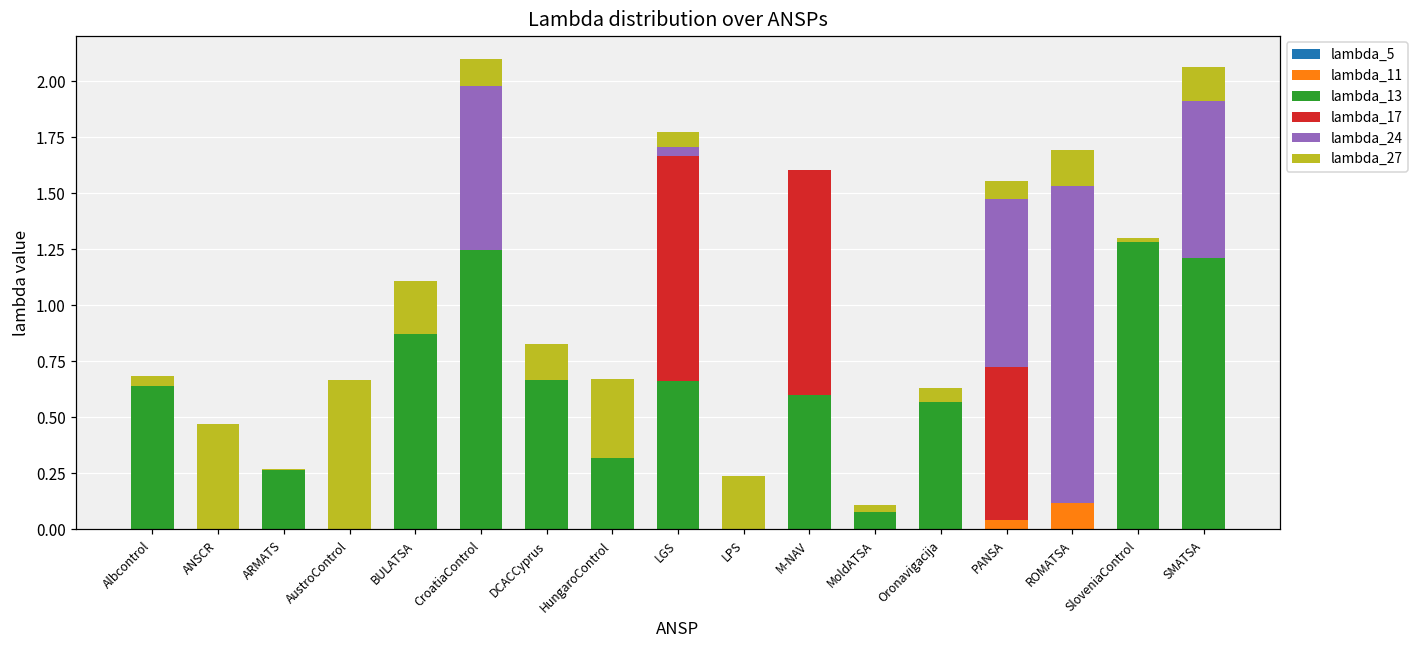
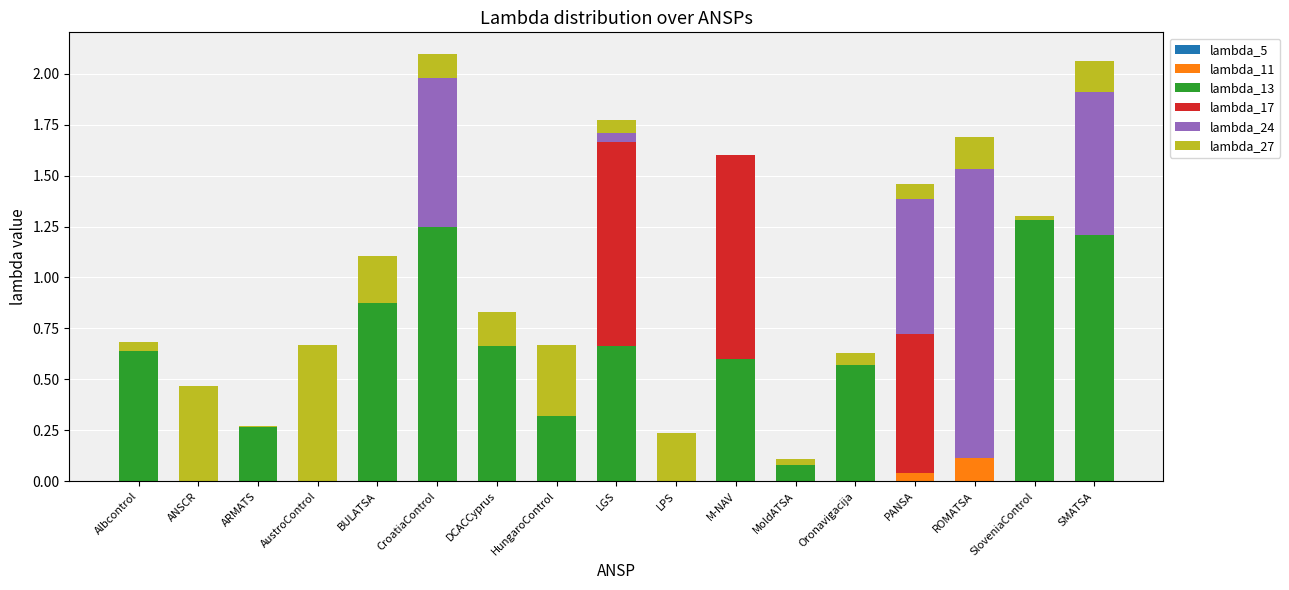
  {
    "lambda_5": {
      "Albcontrol": 0.00,
      "ANSCR": 0.00,
      "ARMATS": 0.00,
      "AustroControl": 0.00,
      "BULATSA": 0.00,
      "CroatiaControl": 0.00,
      "DCACCyprus": 0.00,
      "HungaroControl": 0.00,
      "LGS": 0.00,
      "LPS": 0.00,
      "M-NAV": 0.00,
      "MoldATSA": 0.00,
      "Oronavigacija": 0.00,
      "PANSA": 0.00,
      "ROMATSA": 0.00,
      "SloveniaControl": 0.00,
      "SMATSA": 0.00
    },
    "lambda_11": {
      "Albcontrol": 0.00,
      "ANSCR": 0.00,
      "ARMATS": 0.00,
      "AustroControl": 0.00,
      "BULATSA": 0.00,
      "CroatiaControl": 0.00,
      "DCACCyprus": 0.00,
      "HungaroControl": 0.00,
      "LGS": 0.00,
      "LPS": 0.00,
      "M-NAV": 0.00,
      "MoldATSA": 0.00,
      "Oronavigacija": 0.00,
      "PANSA": 0.04,
      "ROMATSA": 0.12,
      "SloveniaControl": 0.00,
      "SMATSA": 0.00
    },
    "lambda_17": {
      "Albcontrol": 0.00,
      "ANSCR": 0.00,
      "ARMATS": 0.00,
      "AustroControl": 0.00,
      "BULATSA": 0.00,
      "CroatiaControl": 0.00,
      "DCACCyprus": 0.00,
      "HungaroControl": 0.00,
      "LGS": 1.00,
      "LPS": 0.00,
      "M-NAV": 1.00,
      "MoldATSA": 0.00,
      "Oronavigacija": 0.00,
      "PANSA": 0.68,
      "ROMATSA": 0.00,
      "SloveniaControl": 0.00,
      "SMATSA": 0.00
    },
    "lambda_24": {
      "Albcontrol": 0.00,
      "ANSCR": 0.00,
      "ARMATS": 0.00,
      "AustroControl": 0.00,
      "BULATSA": 0.00,
      "CroatiaControl": 0.73,
      "DCACCyprus": 0.00,
      "HungaroControl": 0.00,
      "LGS": 0.04,
      "LPS": 0.00,
      "M-NAV": 0.00,
      "MoldATSA": 0.00,
      "Oronavigacija": 0.00,
-     "PANSA": 0.75,
+     "PANSA": 0.66,
      "ROMATSA": 1.41,
      "SloveniaControl": 0.00,
      "SMATSA": 0.70
    },
    "lambda_27": {
      "Albcontrol": 0.05,
      "ANSCR": 0.47,
      "AustroControl": 0.67,
      "BULATSA": 0.23,
      "CroatiaControl": 0.12,
      "DCACCyprus": 0.16,
      "HungaroControl": 0.35,
      "LGS": 0.06,
      "LPS": 0.24,
      "M-NAV": 0.00,
      "MoldATSA": 0.03,
      "Oronavigacija": 0.06,
      "PANSA": 0.08,
      "ROMATSA": 0.16,
      "SloveniaControl": 0.02,
      "SMATSA": 0.15
    }
  }
